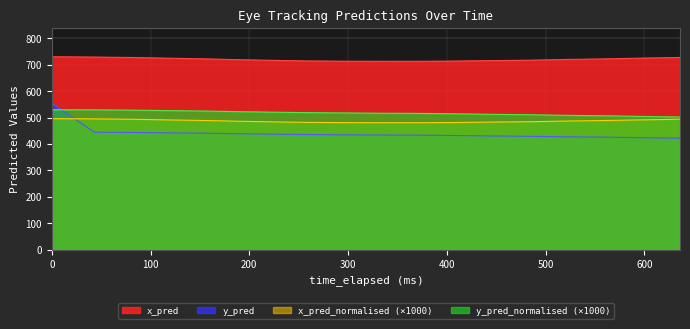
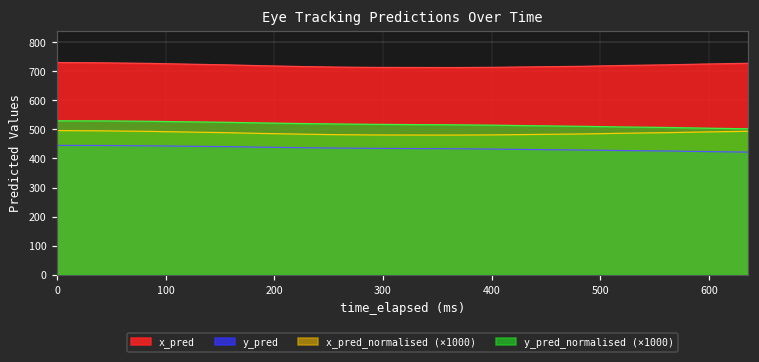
  {
    "x_pred": {
      "0": 730
    },
    "y_pred": {
-     "0": 550
+     "0": 450
    },
    "x_pred_normalised (×1000)": {
      "0": 500
    },
    "y_pred_normalised (×1000)": {
      "0": 530
    }
  }
